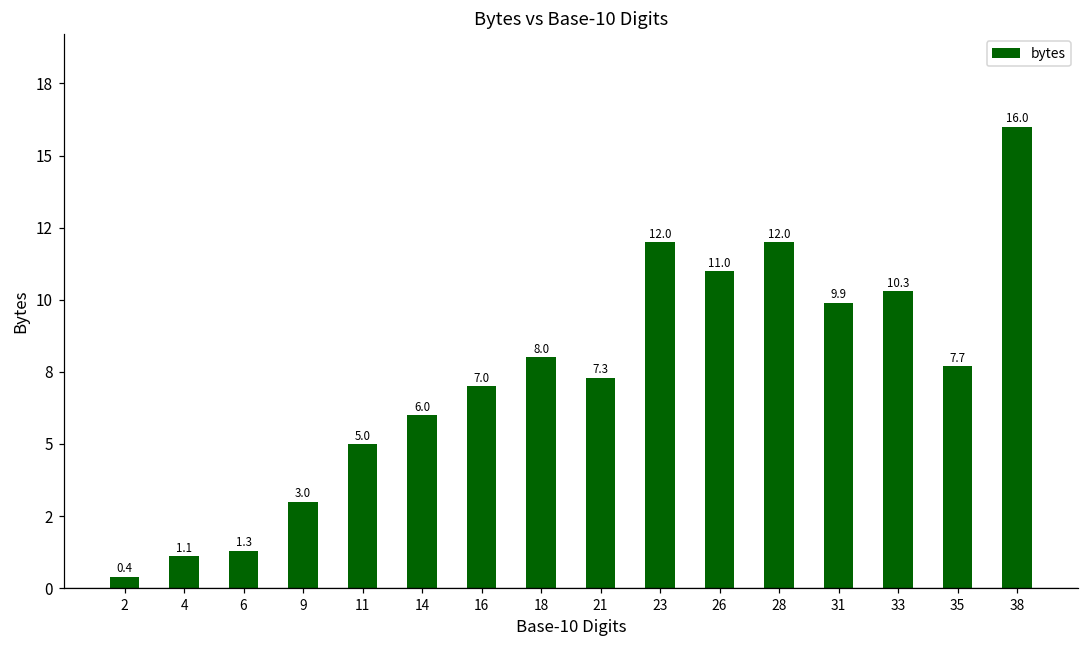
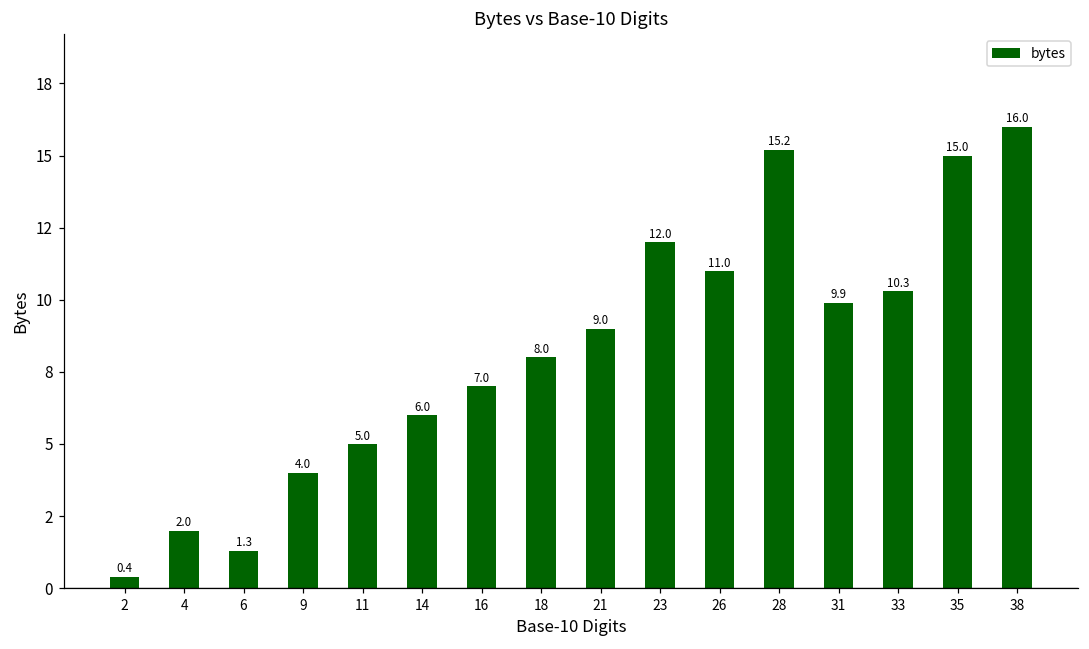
  {
    "2": 0.4,
-   "4": 1.1,
+   "4": 2.0,
    "6": 1.3,
-   "9": 3.0,
+   "9": 4.0,
    "11": 5.0,
    "14": 6.0,
    "16": 7.0,
    "18": 8.0,
-   "21": 7.3,
+   "21": 9.0,
    "23": 12.0,
    "26": 11.0,
-   "28": 12.0,
+   "28": 15.2,
    "31": 9.9,
    "33": 10.3,
-   "35": 7.7,
+   "35": 15.0,
    "38": 16.0
  }
